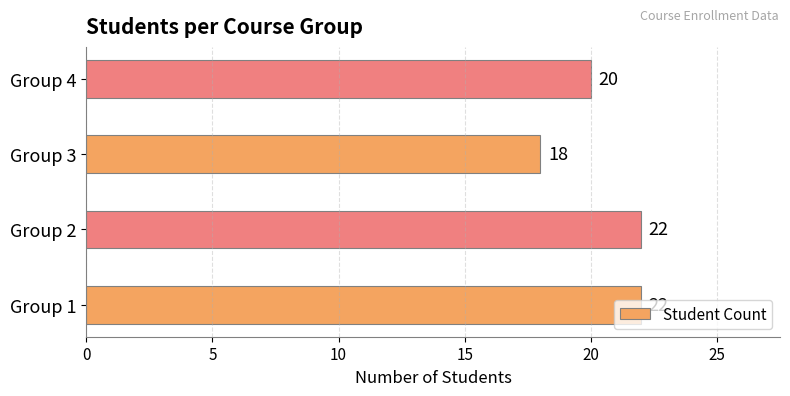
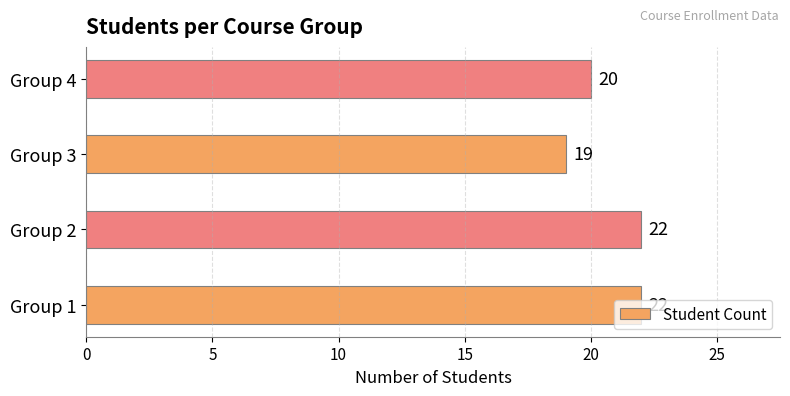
  {
    "Group 4": 20,
-   "Group 3": 18,
+   "Group 3": 19,
    "Group 2": 22
  }
